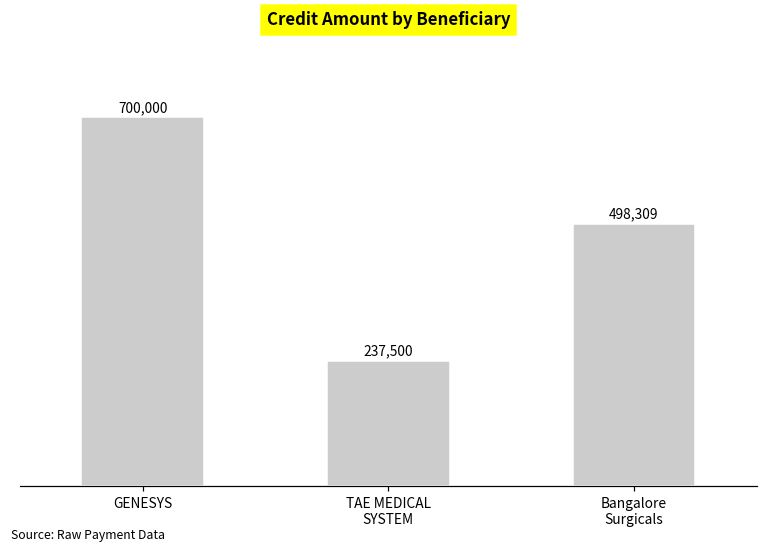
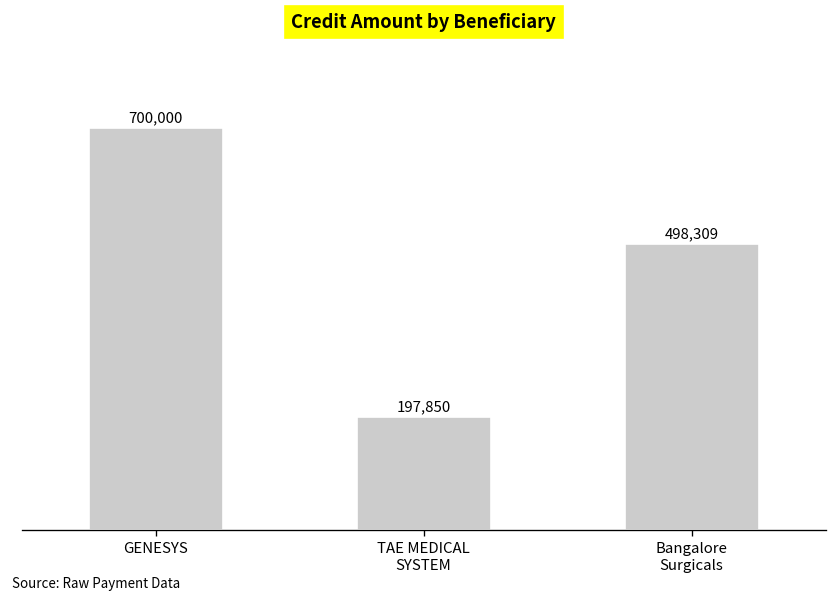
  {
    "GENESYS": "700,000",
-   "TAE MEDICAL SYSTEM": "237,500",
+   "TAE MEDICAL SYSTEM": "197,850",
    "Bangalore Surgicals": "498,309"
  }
